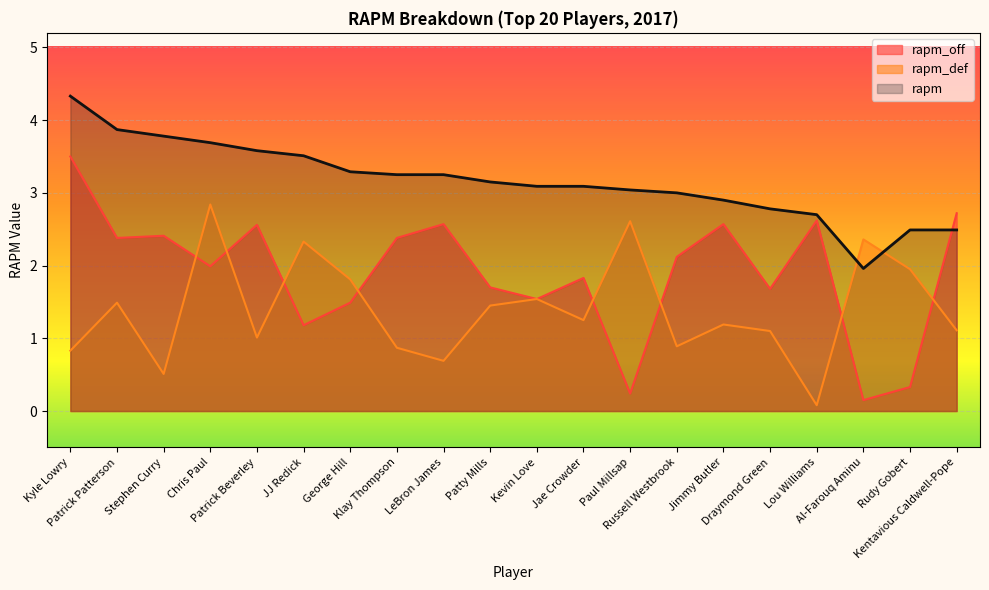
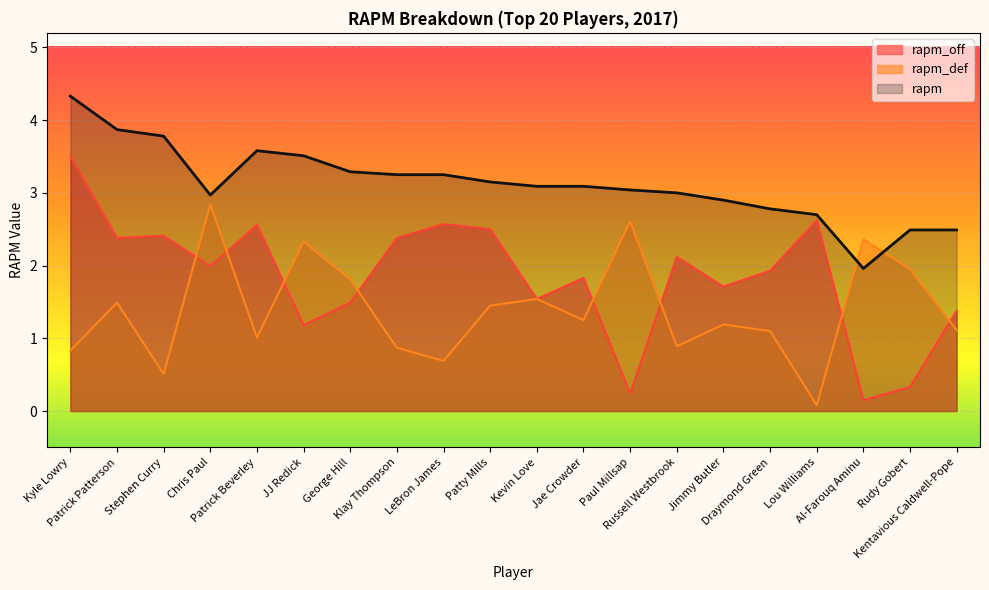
  {
    "rapm_off": {
      "Kyle Lowry": 3.5,
      "Patrick Patterson": 2.4,
      "Stephen Curry": 2.4,
      "Chris Paul": 2.0,
      "Patrick Beverley": 2.6,
      "JJ Redick": 1.2,
      "George Hill": 1.5,
      "Klay Thompson": 2.4,
      "LeBron James": 2.6,
-     "Patty Mills": 1.7,
+     "Patty Mills": 2.5,
      "Jae Crowder": 1.8,
      "Paul Millsap": 0.2,
      "Russell Westbrook": 2.1,
-     "Jimmy Butler": 2.6,
-     "Draymond Green": 1.7,
+     "Jimmy Butler": 1.7,
+     "Draymond Green": 1.9,
      "Lou Williams": 2.6,
      "Al-Farouq Aminu": 0.2,
      "Rudy Gobert": 0.3,
-     "Kentavious Caldwell-Pope": 2.7
+     "Kentavious Caldwell-Pope": 1.4
    },
    "rapm_def": {
      "Kyle Lowry": 0.8,
      "Patrick Patterson": 1.5,
      "Stephen Curry": 0.5,
      "Chris Paul": 2.8,
      "Patrick Beverley": 1.0,
      "JJ Redick": 2.3,
      "George Hill": 1.8,
      "Klay Thompson": 0.9,
      "LeBron James": 0.7,
      "Patty Mills": 1.5,
      "Jae Crowder": 1.3,
      "Paul Millsap": 2.6,
      "Russell Westbrook": 0.9,
      "Jimmy Butler": 1.2,
      "Draymond Green": 1.1,
      "Lou Williams": 0.1,
      "Al-Farouq Aminu": 2.4,
      "Rudy Gobert": 2.0,
      "Kentavious Caldwell-Pope": 1.1
    },
    "rapm": {
      "Kyle Lowry": 4.3,
      "Patrick Patterson": 3.9,
      "Stephen Curry": 3.8,
-     "Chris Paul": 3.7,
+     "Chris Paul": 3.0,
      "Patrick Beverley": 3.6,
      "JJ Redick": 3.5,
      "George Hill": 3.3,
      "Klay Thompson": 3.3,
      "LeBron James": 3.3,
      "Patty Mills": 3.2,
      "Kevin Love": 3.1,
      "Jae Crowder": 3.1,
      "Paul Millsap": 3.0,
      "Russell Westbrook": 3.0,
      "Jimmy Butler": 2.9,
      "Draymond Green": 2.8,
      "Lou Williams": 2.7,
      "Al-Farouq Aminu": 2.0,
      "Rudy Gobert": 2.5,
      "Kentavious Caldwell-Pope": 2.5
    }
  }
